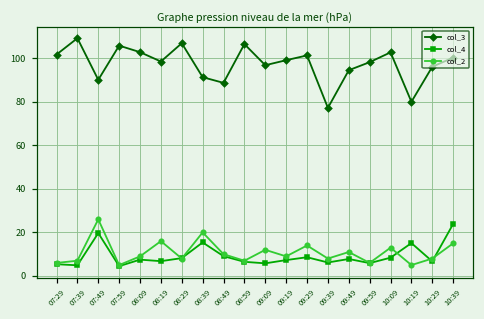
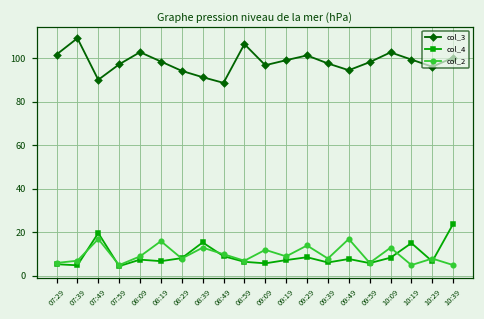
  {
    "col_3": {
      "07:29": 102,
      "07:39": 109,
      "07:49": 90,
-     "07:59": 106,
+     "07:59": 97,
      "08:09": 103,
      "08:19": 99,
-     "08:29": 107,
+     "08:29": 94,
      "08:39": 91,
      "08:49": 89,
      "08:59": 107,
      "09:09": 97,
      "09:19": 99,
      "09:29": 101,
-     "09:39": 77,
+     "09:39": 98,
      "09:49": 95,
      "09:59": 98,
      "10:09": 103,
-     "10:19": 80
+     "10:19": 99
    },
    "col_4": {
      "07:39": 5,
      "07:49": 20,
      "08:09": 8,
      "08:19": 7,
      "08:39": 15,
      "09:09": 6,
      "09:19": 7,
      "09:29": 9,
      "09:39": 6,
      "09:49": 8,
      "10:09": 8,
      "10:19": 15,
      "10:29": 7,
      "10:39": 24
    },
    "col_2": {
      "07:39": 7,
-     "07:49": 26,
+     "07:49": 17,
      "08:09": 9,
      "08:19": 16,
-     "08:39": 20,
+     "08:39": 13,
      "09:09": 12,
      "09:19": 9,
      "09:29": 14,
      "09:39": 8,
-     "09:49": 11,
+     "09:49": 17,
      "10:09": 13,
      "10:19": 5,
      "10:29": 8,
-     "10:39": 15
+     "10:39": 5
    }
  }
